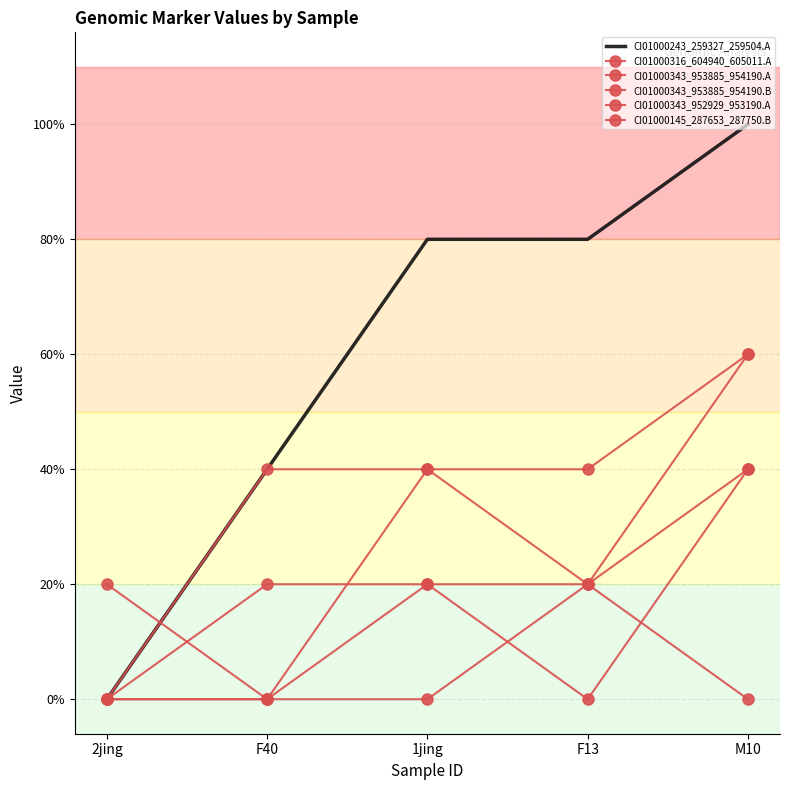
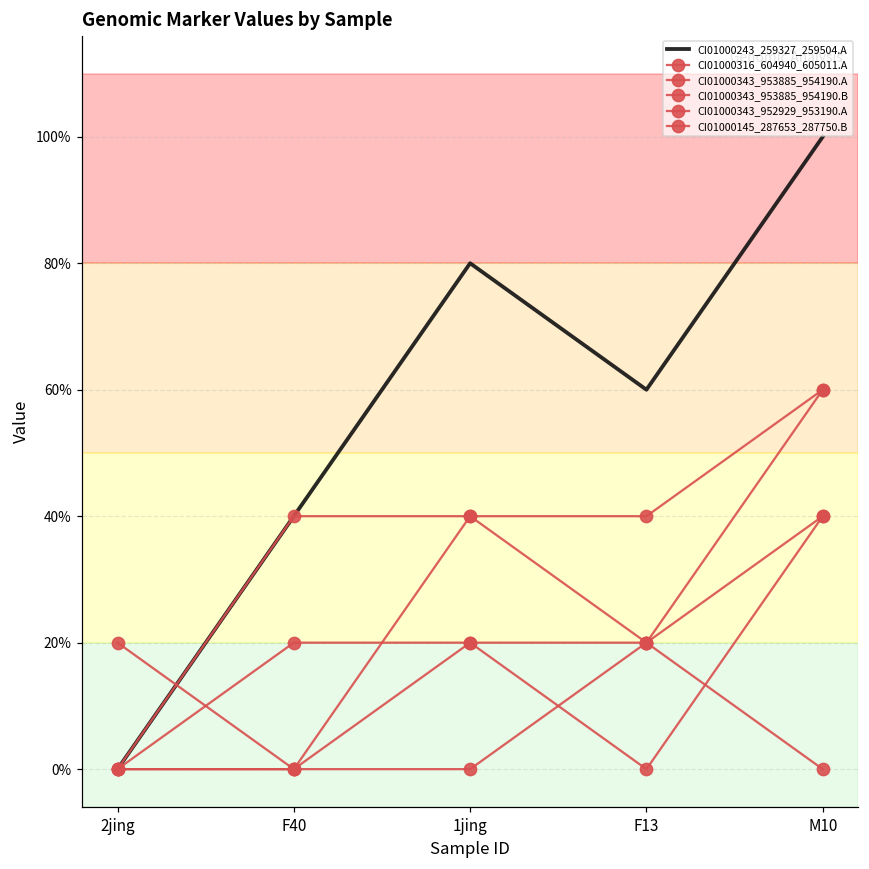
  {
    "CI01000243_259327_259504.A": {
      "1jing": "80%",
-     "F13": "80%"
+     "F13": "60%"
    }
  }
